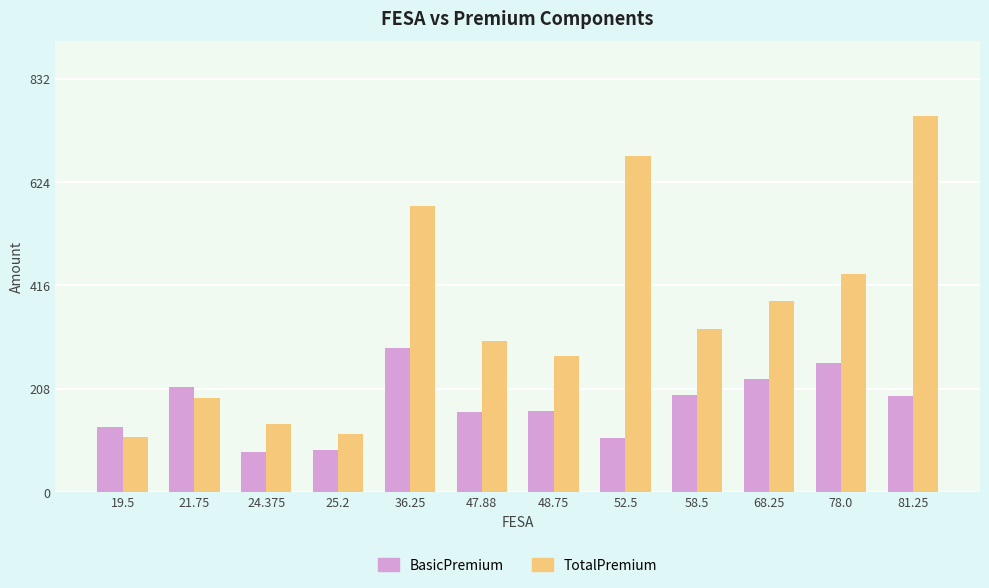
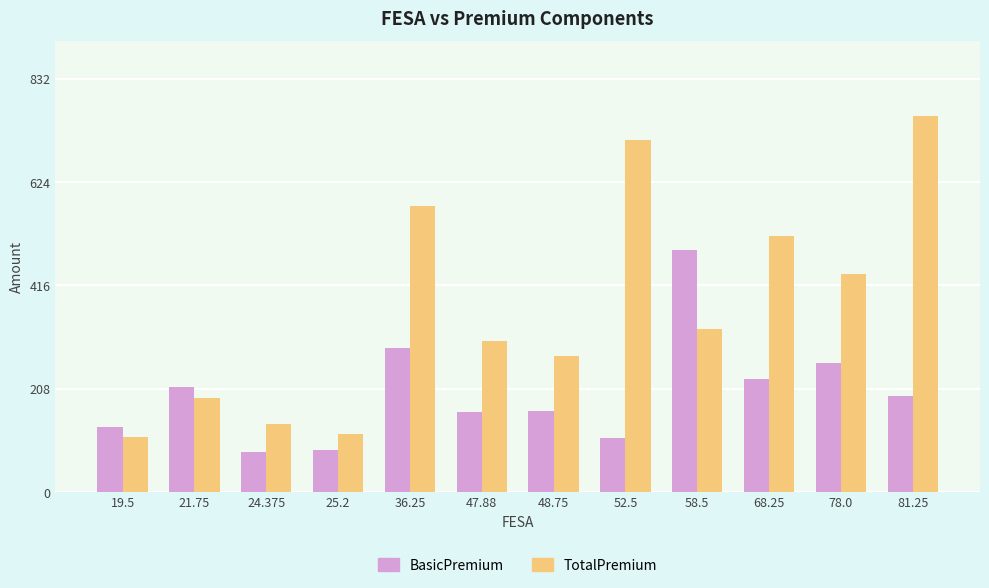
  {
    "BasicPremium": {
      "19.5": 130,
      "21.75": 210,
      "24.375": 80,
      "25.2": 80,
      "36.25": 290,
      "47.88": 160,
      "48.75": 160,
      "52.5": 110,
-     "58.5": 200,
+     "58.5": 490,
      "68.25": 230,
      "78.0": 260,
      "81.25": 190
    },
    "TotalPremium": {
      "19.5": 110,
      "21.75": 190,
      "24.375": 140,
      "25.2": 120,
      "36.25": 580,
      "47.88": 300,
      "48.75": 270,
-     "52.5": 680,
+     "52.5": 710,
      "58.5": 330,
-     "68.25": 380,
+     "68.25": 520,
      "78.0": 440,
      "81.25": 760
    }
  }
